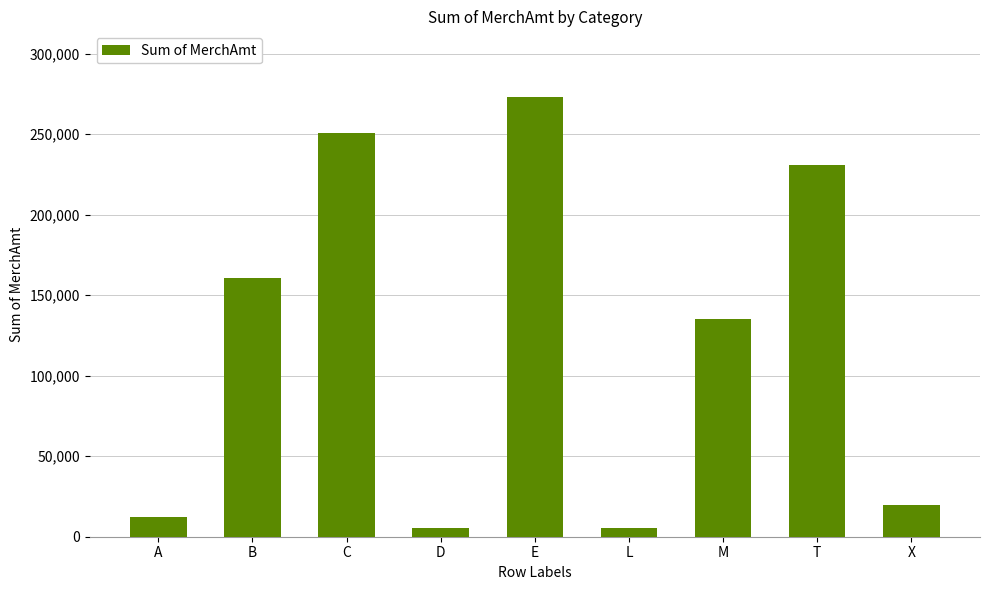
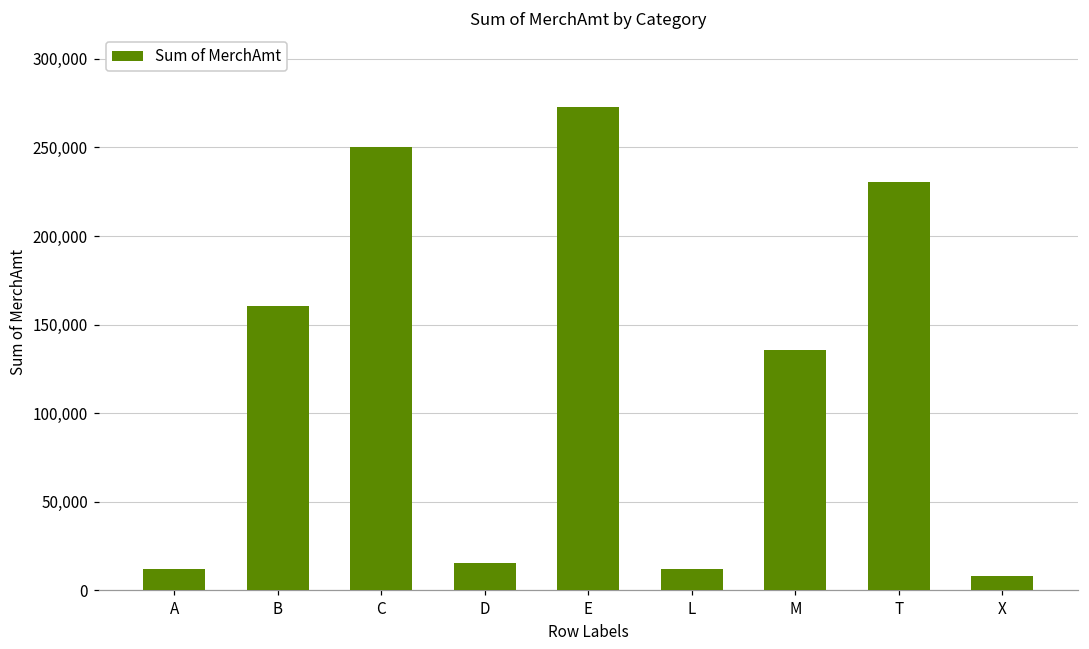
  {
    "A": "12,000",
    "B": "160,000",
    "C": "250,000",
-   "D": "6,000",
+   "D": "15,000",
    "E": "273,000",
-   "L": "6,000",
+   "L": "12,000",
    "M": "135,000",
    "T": "231,000",
-   "X": "20,000"
+   "X": "8,000"
  }
